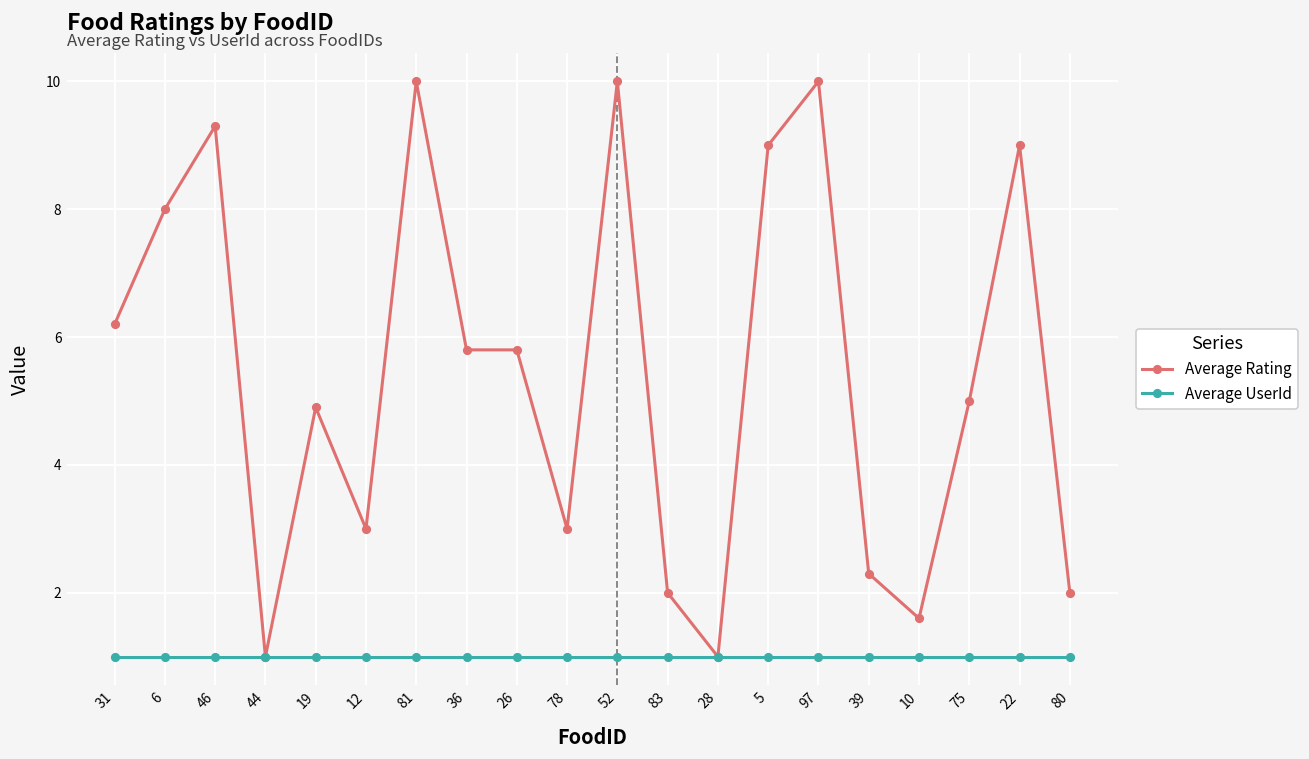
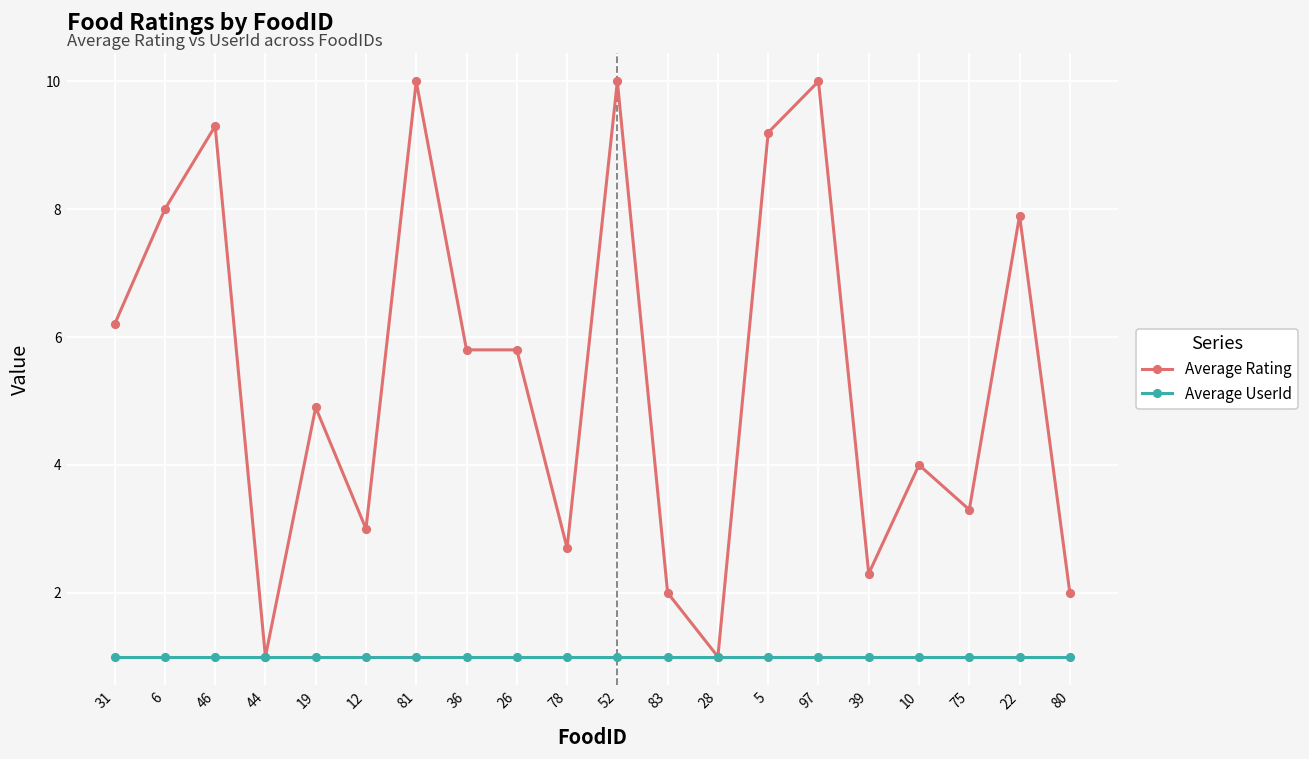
  {
    "Average Rating": {
      "31": 6.2,
      "6": 8.0,
      "46": 9.3,
      "19": 4.9,
      "12": 3.0,
      "81": 10.0,
      "36": 5.8,
      "26": 5.8,
-     "78": 3.0,
+     "78": 2.7,
      "52": 10.0,
      "83": 2.0,
-     "5": 9.0,
+     "5": 9.2,
      "97": 10.0,
      "39": 2.3,
-     "10": 1.6,
-     "75": 5.0,
-     "22": 9.0,
+     "10": 4.0,
+     "75": 3.3,
+     "22": 7.9,
      "80": 2.0
    },
    "Average UserId": {
      "31": 1.0,
      "6": 1.0,
      "46": 1.0,
      "19": 1.0,
      "12": 1.0,
      "81": 1.0,
      "36": 1.0,
      "26": 1.0,
      "78": 1.0,
      "52": 1.0,
      "83": 1.0,
      "5": 1.0,
      "97": 1.0,
      "39": 1.0,
      "10": 1.0,
      "75": 1.0,
      "22": 1.0,
      "80": 1.0
    }
  }
